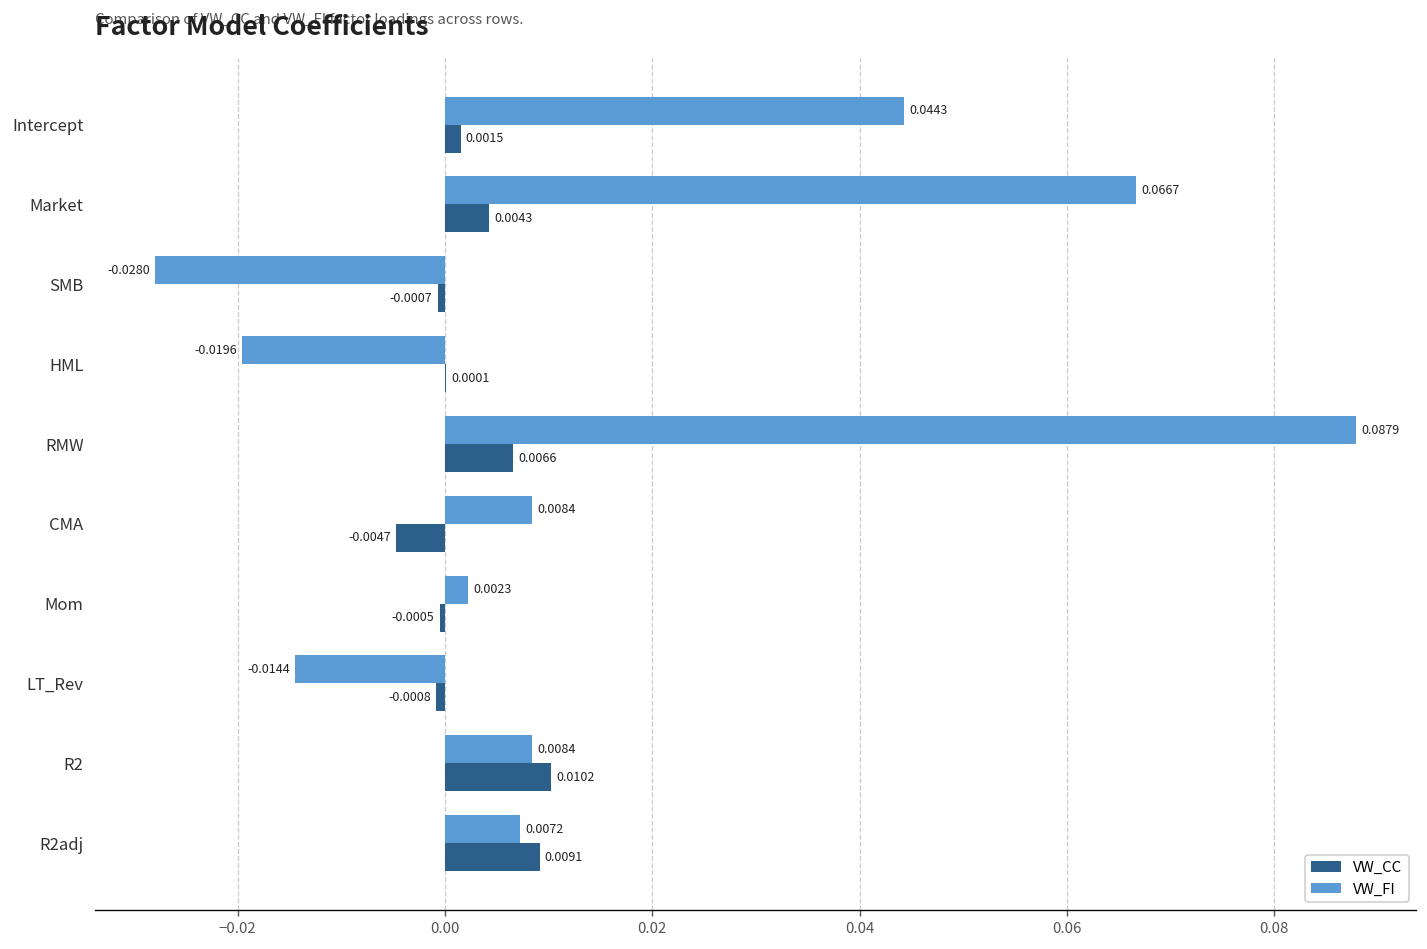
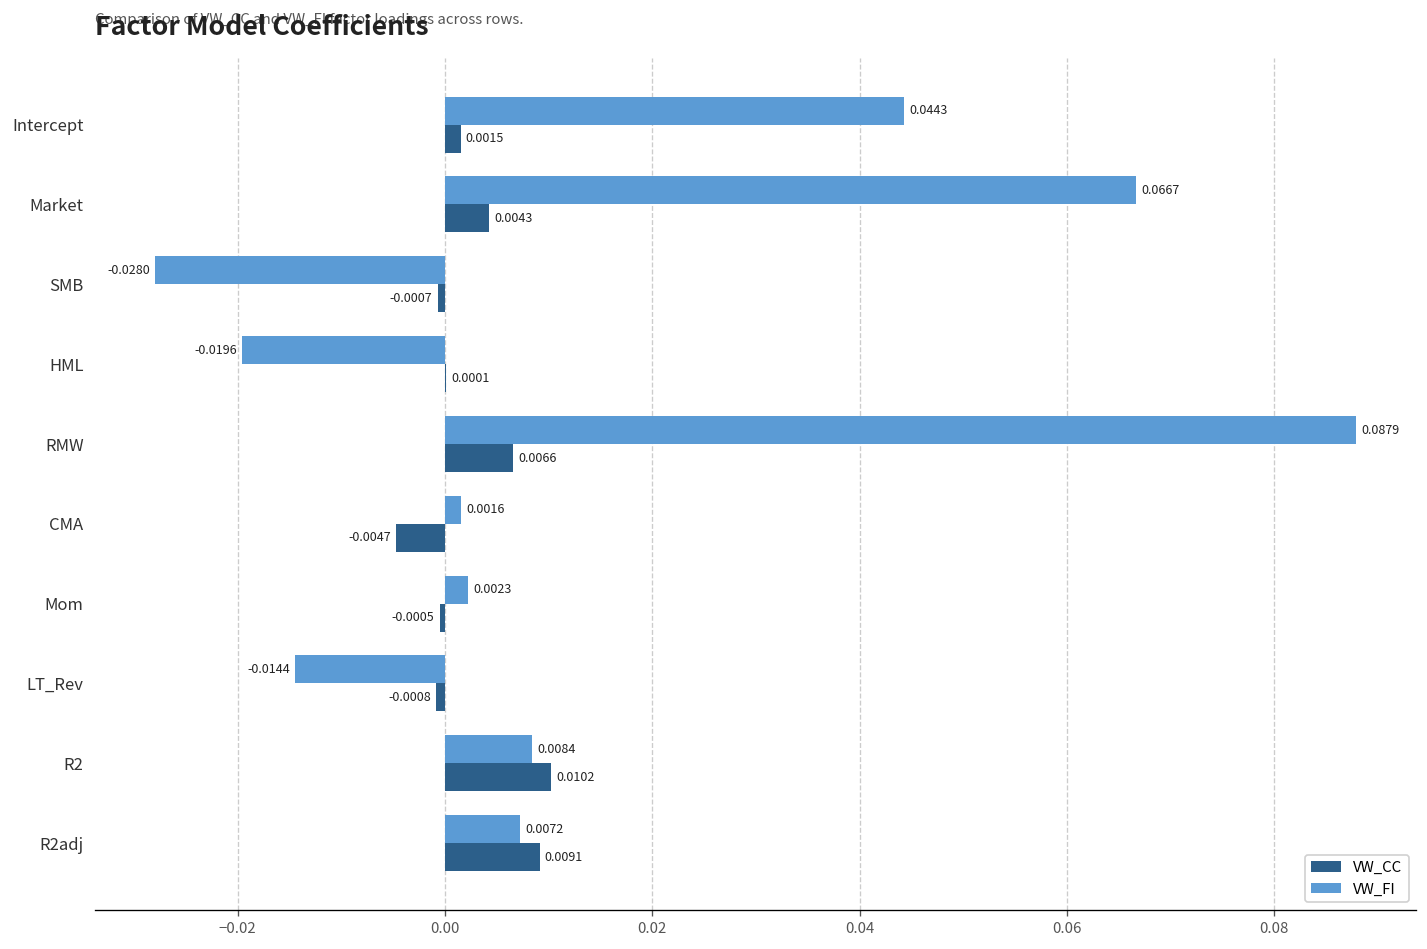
  {
    "VW_CC": {
      "Intercept": 0.0015,
      "Market": 0.0043,
      "SMB": -0.0007,
      "HML": 0.0001,
      "RMW": 0.0066,
      "CMA": -0.0047,
      "Mom": -0.0005,
      "LT_Rev": -0.0008,
      "R2": 0.0102,
      "R2adj": 0.0091
    },
    "VW_FI": {
      "Intercept": 0.0443,
      "Market": 0.0667,
      "SMB": -0.0280,
      "HML": -0.0196,
      "RMW": 0.0879,
-     "CMA": 0.0084,
+     "CMA": 0.0016,
      "Mom": 0.0023,
      "LT_Rev": -0.0144,
      "R2": 0.0084,
      "R2adj": 0.0072
    }
  }
